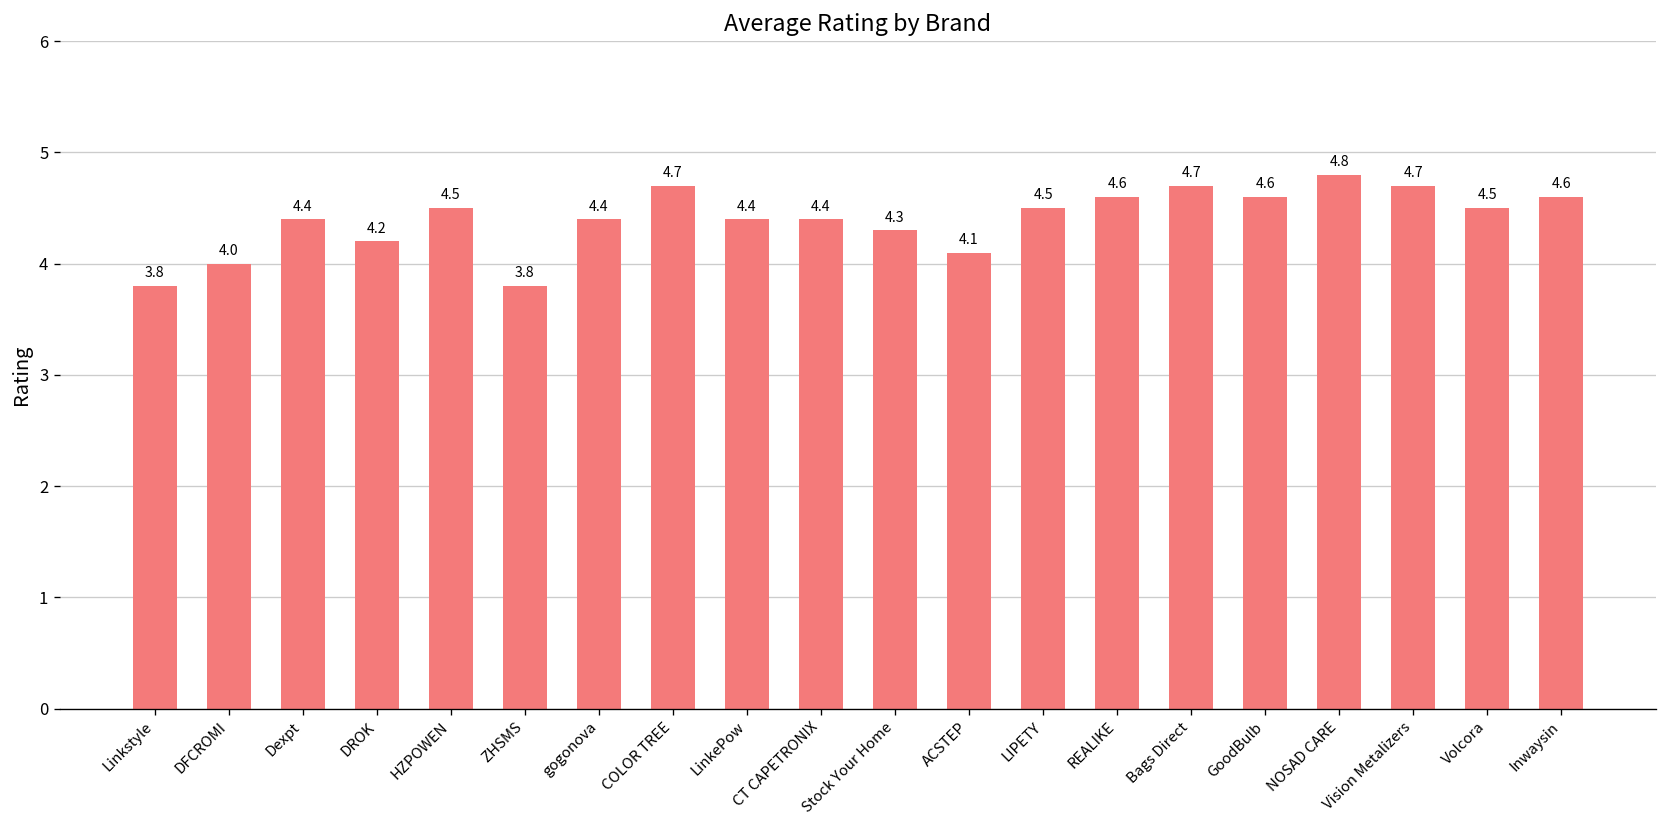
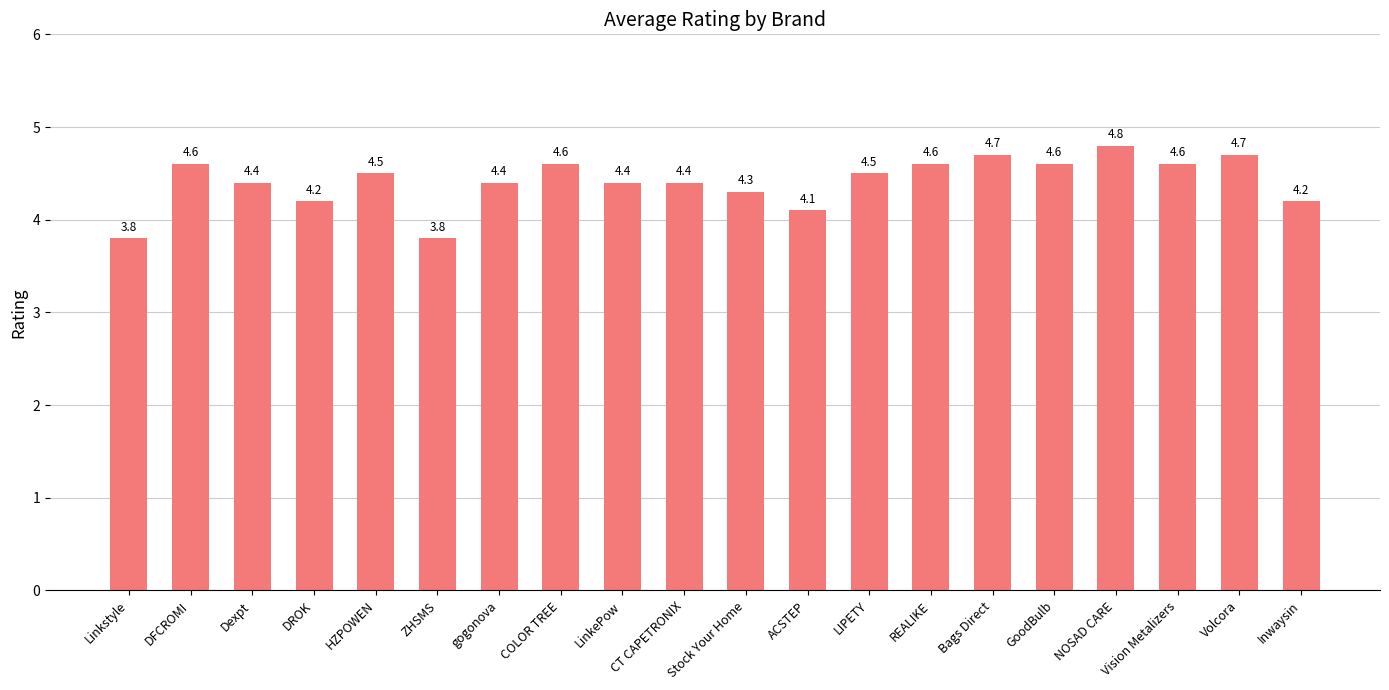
  {
    "Linkstyle": 3.8,
-   "DFCROMI": 4.0,
+   "DFCROMI": 4.6,
    "Dexpt": 4.4,
    "DROK": 4.2,
    "HZPOWEN": 4.5,
    "ZHSMS": 3.8,
    "gogonova": 4.4,
-   "COLOR TREE": 4.7,
+   "COLOR TREE": 4.6,
    "LinkePow": 4.4,
    "CT CAPETRONIX": 4.4,
    "Stock Your Home": 4.3,
    "ACSTEP": 4.1,
    "LIPETY": 4.5,
    "REALIKE": 4.6,
    "Bags Direct": 4.7,
    "GoodBulb": 4.6,
    "NOSAD CARE": 4.8,
-   "Vision Metalizers": 4.7,
-   "Volcora": 4.5,
-   "Inwaysin": 4.6
+   "Vision Metalizers": 4.6,
+   "Volcora": 4.7,
+   "Inwaysin": 4.2
  }
